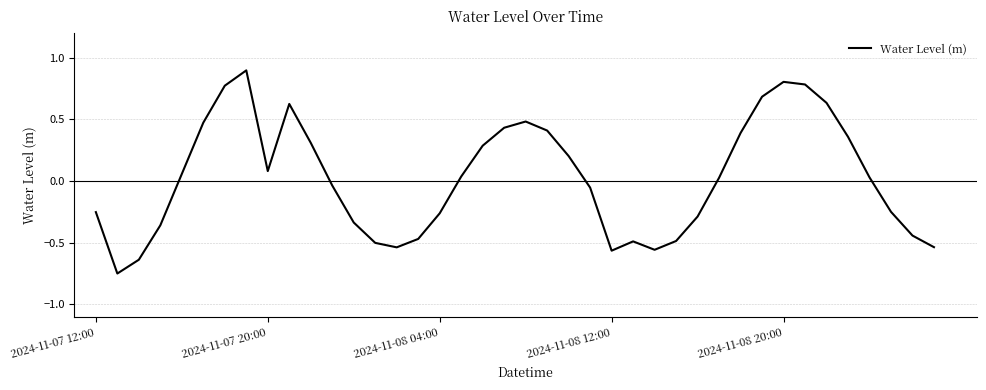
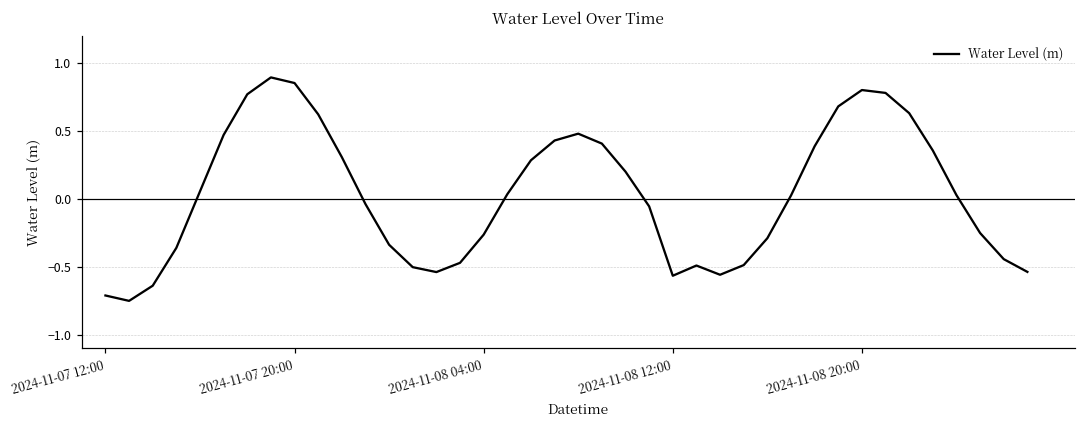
  {
-   "2024-11-07 12:00": -0.25,
-   "2024-11-07 20:00": 0.08,
+   "2024-11-07 12:00": -0.71,
+   "2024-11-07 20:00": 0.86,
    "2024-11-08 04:00": -0.26,
    "2024-11-08 12:00": -0.56,
    "2024-11-08 20:00": 0.80
  }
